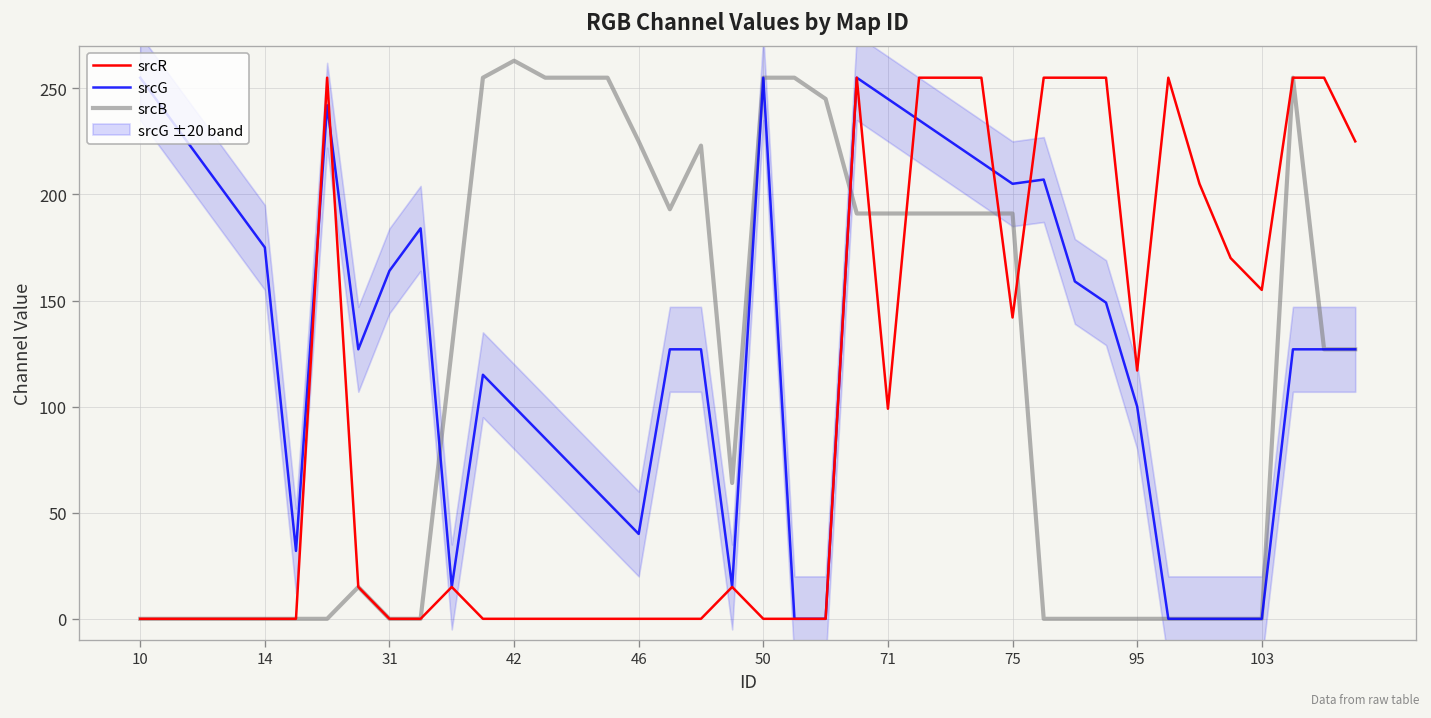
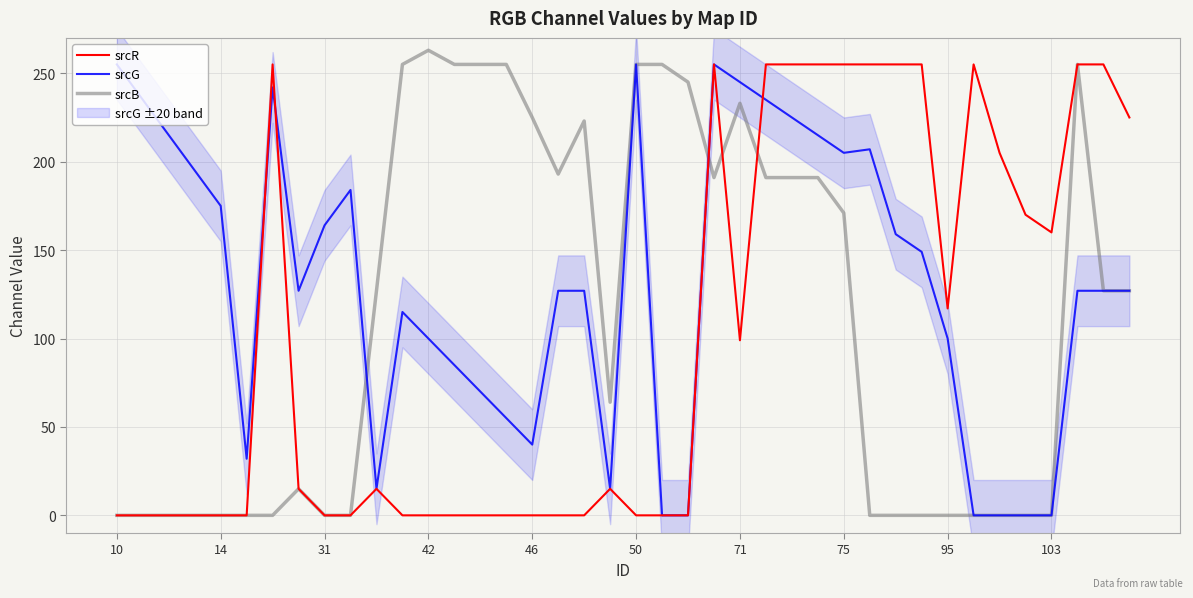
  {
    "srcR": {
      "42": 0,
      "46": 0,
      "50": 0,
      "71": 99,
-     "75": 142,
+     "75": 255,
      "95": 117,
-     "103": 155
+     "103": 160
    },
    "srcB": {
      "42": 263,
      "46": 225,
-     "71": 191,
-     "75": 191,
+     "71": 233,
+     "75": 171,
      "95": 0
    }
  }
